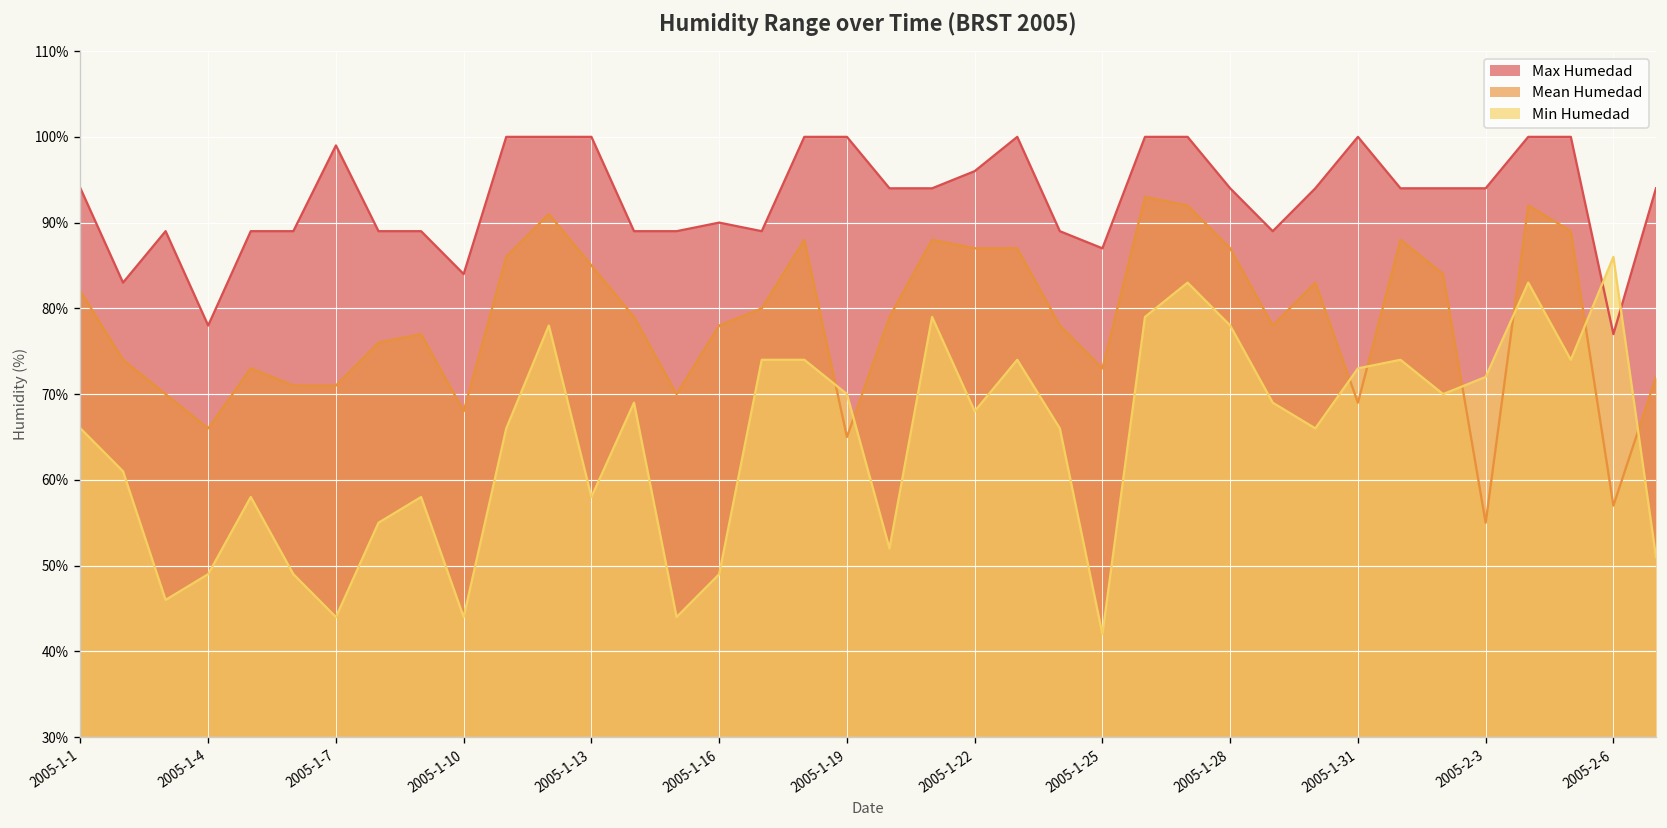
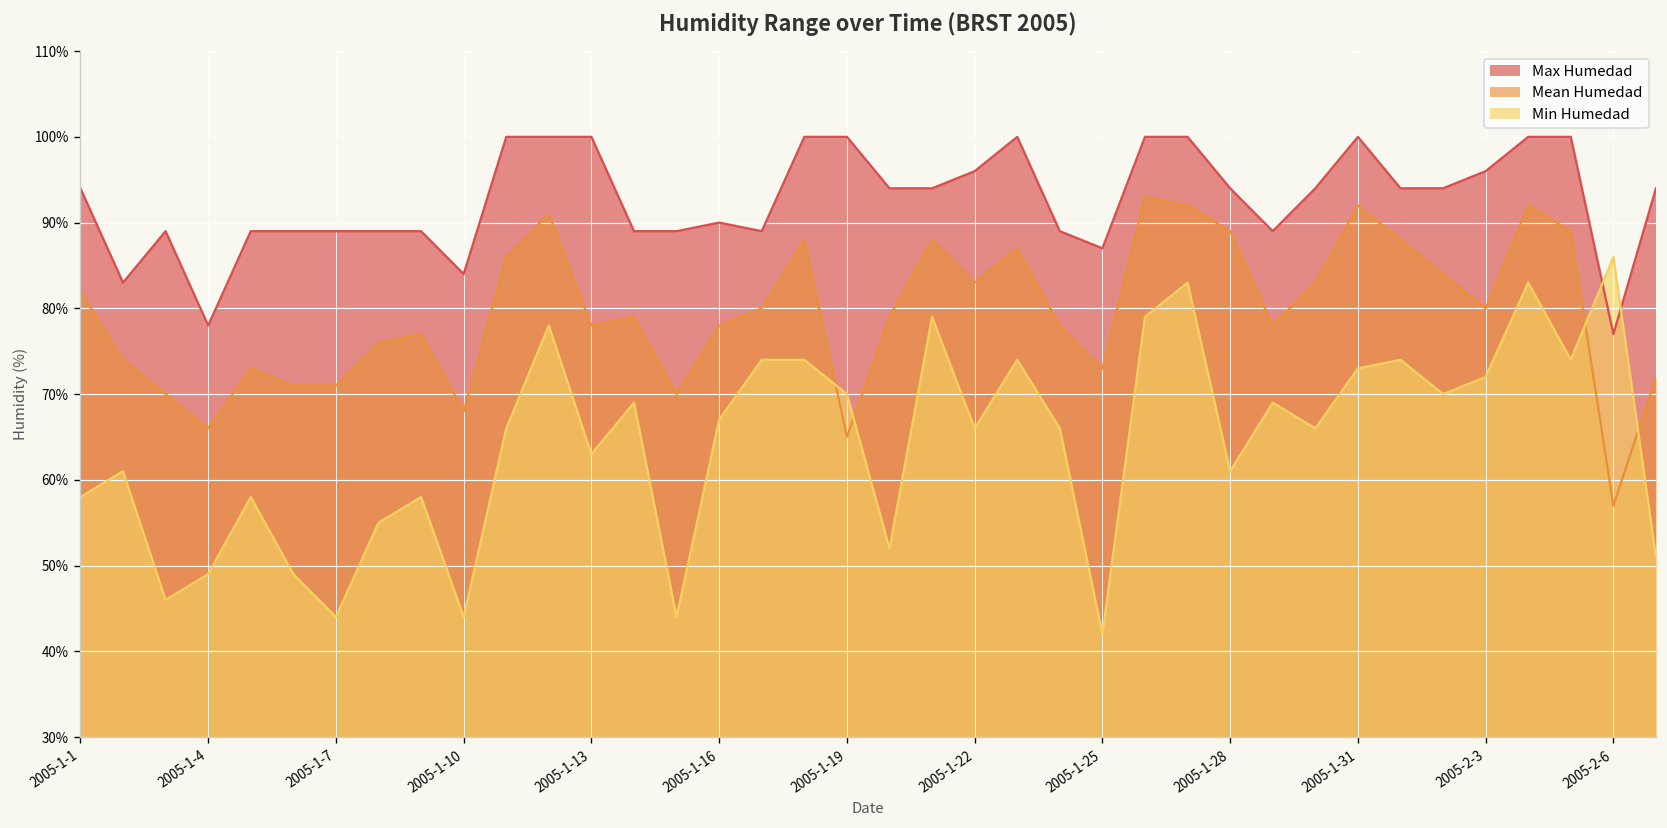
  {
    "Max Humedad": {
      "2005-1-1": "94%",
      "2005-1-4": "78%",
-     "2005-1-7": "99%",
+     "2005-1-7": "89%",
      "2005-1-10": "84%",
      "2005-1-13": "100%",
      "2005-1-16": "90%",
      "2005-1-19": "100%",
      "2005-1-22": "96%",
      "2005-1-25": "87%",
      "2005-1-28": "94%",
      "2005-1-31": "100%",
-     "2005-2-3": "94%",
+     "2005-2-3": "96%",
      "2005-2-6": "77%"
    },
    "Mean Humedad": {
      "2005-1-1": "82%",
      "2005-1-4": "66%",
      "2005-1-7": "71%",
      "2005-1-10": "68%",
-     "2005-1-13": "85%",
+     "2005-1-13": "78%",
      "2005-1-16": "78%",
      "2005-1-19": "65%",
-     "2005-1-22": "87%",
+     "2005-1-22": "83%",
      "2005-1-25": "73%",
-     "2005-1-28": "87%",
-     "2005-1-31": "69%",
-     "2005-2-3": "55%",
+     "2005-1-28": "89%",
+     "2005-1-31": "92%",
+     "2005-2-3": "80%",
      "2005-2-6": "57%"
    },
    "Min Humedad": {
-     "2005-1-1": "66%",
+     "2005-1-1": "58%",
      "2005-1-4": "49%",
      "2005-1-7": "44%",
      "2005-1-10": "44%",
-     "2005-1-13": "58%",
-     "2005-1-16": "49%",
+     "2005-1-13": "63%",
+     "2005-1-16": "67%",
      "2005-1-19": "70%",
-     "2005-1-22": "68%",
+     "2005-1-22": "66%",
      "2005-1-25": "42%",
-     "2005-1-28": "78%",
+     "2005-1-28": "61%",
      "2005-1-31": "73%",
      "2005-2-3": "72%",
      "2005-2-6": "86%"
    }
  }
